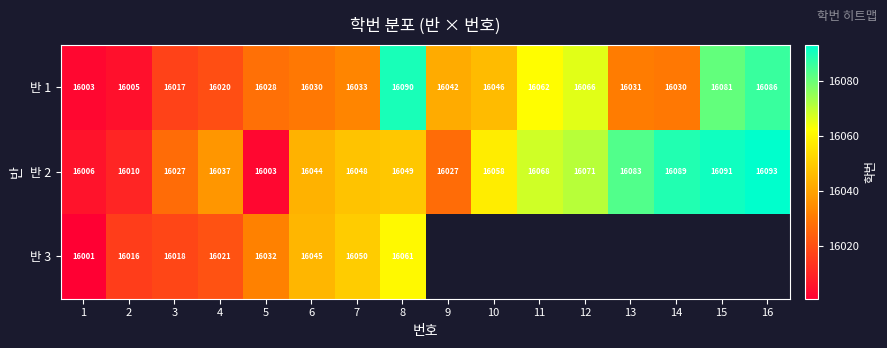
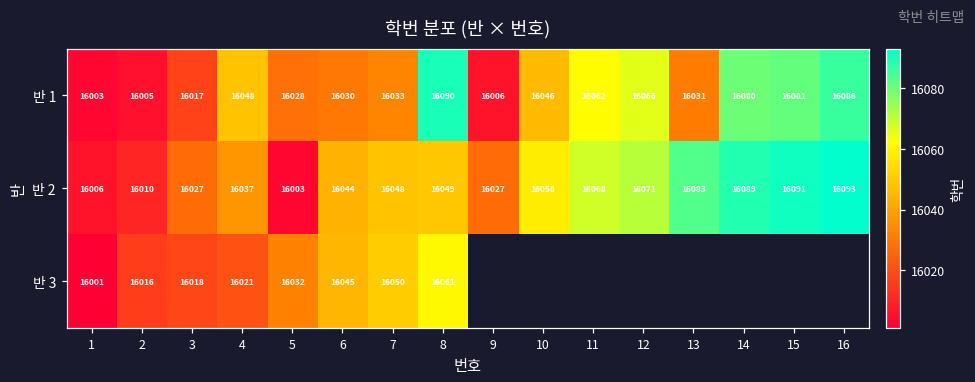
  {
    "반 1": {
      "1": 16003,
      "2": 16005,
      "3": 16017,
-     "4": 16020,
+     "4": 16048,
      "5": 16028,
      "6": 16030,
      "7": 16033,
      "8": 16090,
-     "9": 16042,
+     "9": 16006,
      "10": 16046,
      "11": 16062,
      "12": 16066,
      "13": 16031,
-     "14": 16030,
+     "14": 16080,
      "15": 16081,
      "16": 16086
    },
    "반 2": {
      "1": 16006,
      "2": 16010,
      "3": 16027,
      "4": 16037,
      "5": 16003,
      "6": 16044,
      "7": 16048,
      "8": 16049,
      "9": 16027,
      "10": 16058,
      "11": 16068,
      "12": 16071,
      "13": 16083,
      "14": 16089,
      "15": 16091,
      "16": 16093
    },
    "반 3": {
      "1": 16001,
      "2": 16016,
      "3": 16018,
      "4": 16021,
      "5": 16032,
      "6": 16045,
      "7": 16050,
      "8": 16061
    }
  }
